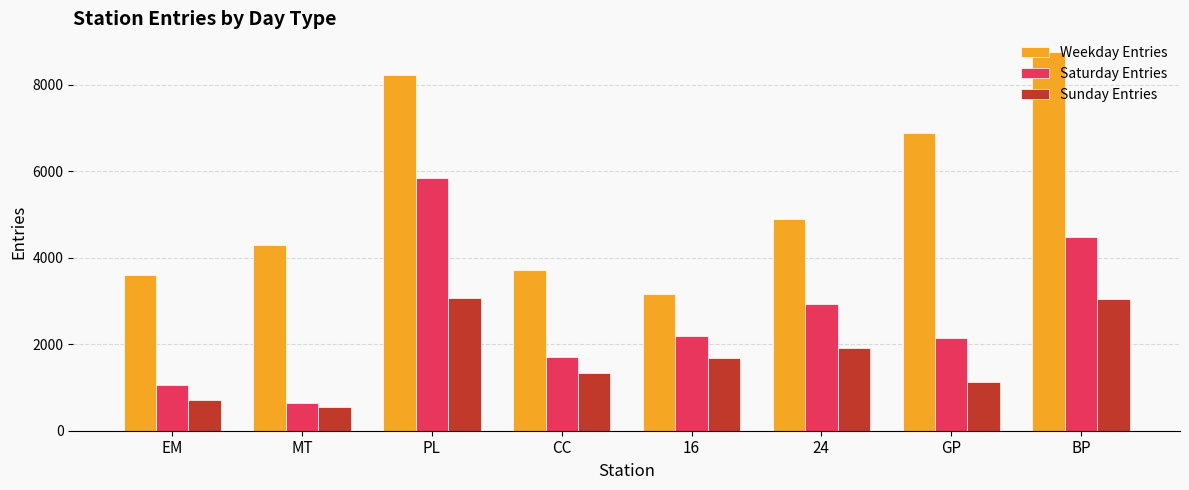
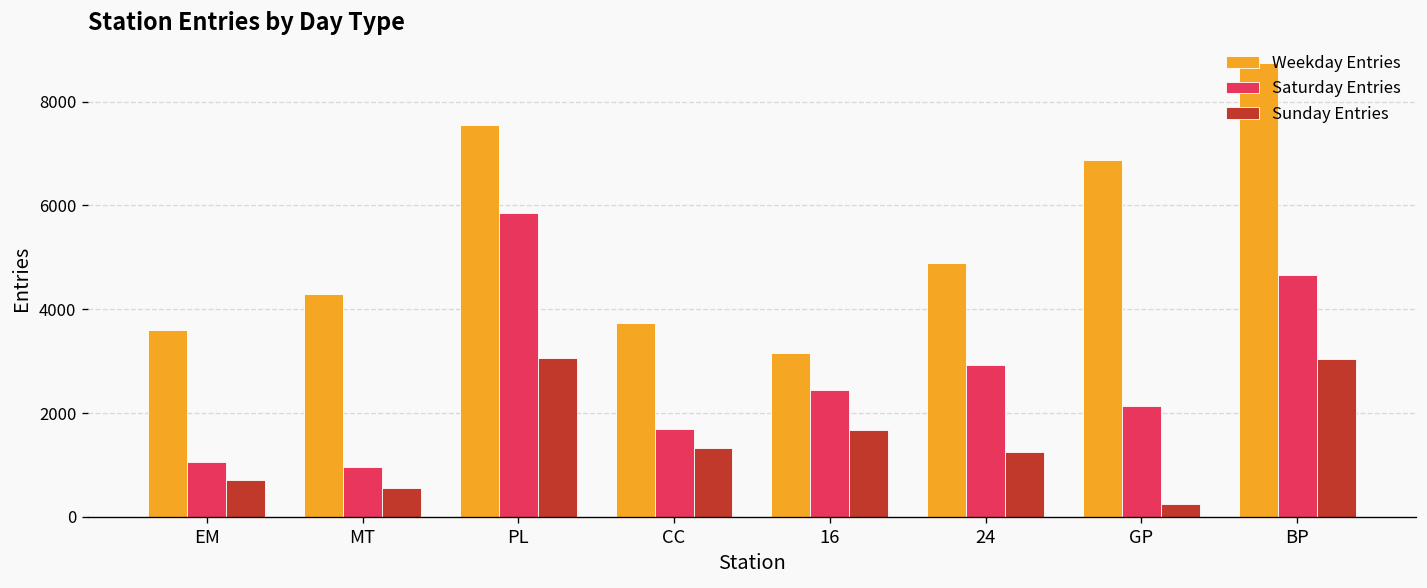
  {
    "Weekday Entries": {
      "EM": 3600,
      "MT": 4300,
-     "PL": 8200,
+     "PL": 7600,
      "CC": 3700,
      "16": 3200,
      "24": 4900,
      "GP": 6900,
      "BP": 8700
    },
    "Saturday Entries": {
      "EM": 1100,
-     "MT": 600,
+     "MT": 1000,
      "PL": 5900,
      "CC": 1700,
-     "16": 2200,
+     "16": 2400,
      "24": 2900,
      "GP": 2100,
-     "BP": 4500
+     "BP": 4700
    },
    "Sunday Entries": {
      "EM": 700,
      "MT": 600,
      "PL": 3100,
      "CC": 1300,
      "16": 1700,
-     "24": 1900,
-     "GP": 1100,
+     "24": 1200,
+     "GP": 300,
      "BP": 3000
    }
  }
